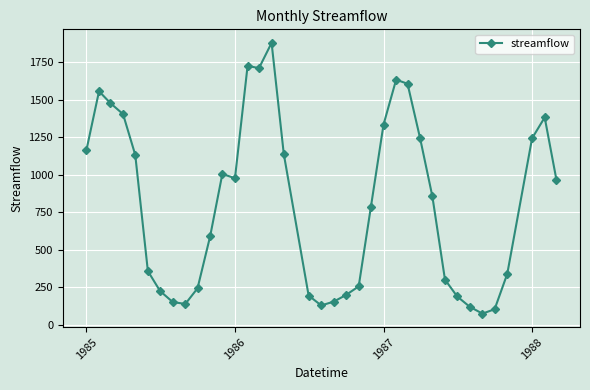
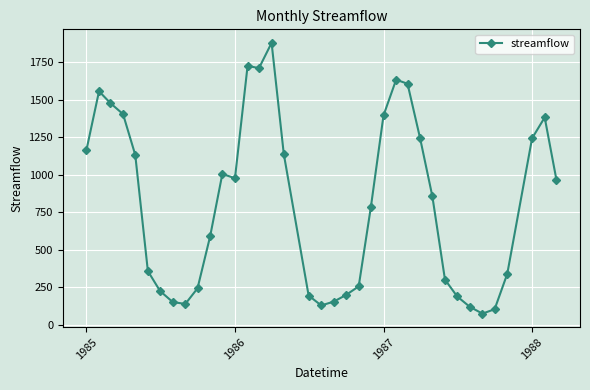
  {
    "1985": 1160,
    "1986": 980,
-   "1987": 1330,
+   "1987": 1390,
    "1988": 1240
  }
